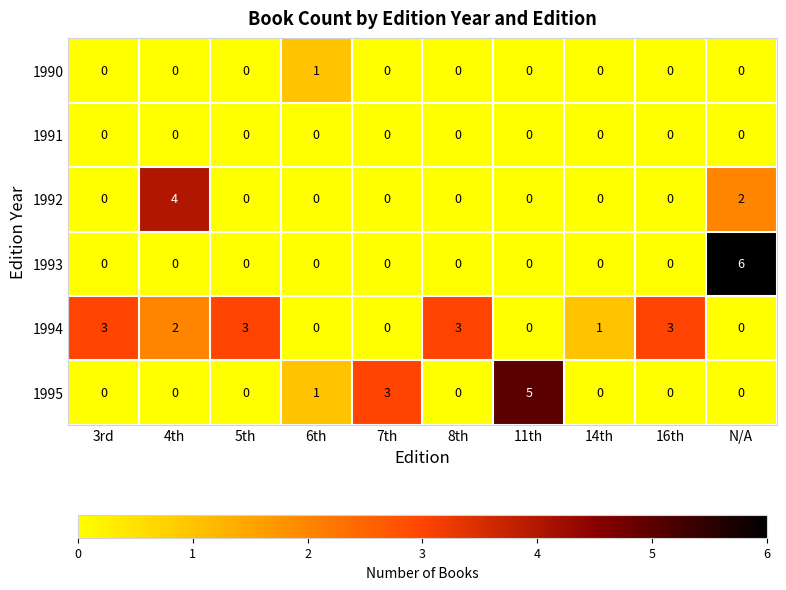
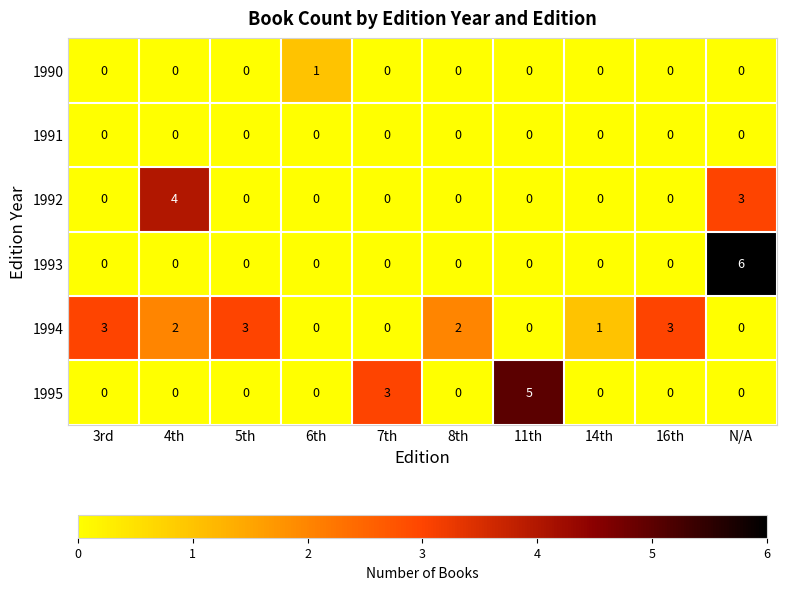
  {
    "1990": {
      "3rd": 0,
      "4th": 0,
      "5th": 0,
      "6th": 1,
      "7th": 0,
      "8th": 0,
      "11th": 0,
      "14th": 0,
      "16th": 0,
      "N/A": 0
    },
    "1991": {
      "3rd": 0,
      "4th": 0,
      "5th": 0,
      "6th": 0,
      "7th": 0,
      "8th": 0,
      "11th": 0,
      "14th": 0,
      "16th": 0,
      "N/A": 0
    },
    "1992": {
      "3rd": 0,
      "4th": 4,
      "5th": 0,
      "6th": 0,
      "7th": 0,
      "8th": 0,
      "11th": 0,
      "14th": 0,
      "16th": 0,
-     "N/A": 2
+     "N/A": 3
    },
    "1993": {
      "3rd": 0,
      "4th": 0,
      "5th": 0,
      "6th": 0,
      "7th": 0,
      "8th": 0,
      "11th": 0,
      "14th": 0,
      "16th": 0,
      "N/A": 6
    },
    "1994": {
      "3rd": 3,
      "4th": 2,
      "5th": 3,
      "6th": 0,
      "7th": 0,
-     "8th": 3,
+     "8th": 2,
      "11th": 0,
      "14th": 1,
      "16th": 3,
      "N/A": 0
    },
    "1995": {
      "3rd": 0,
      "4th": 0,
      "5th": 0,
-     "6th": 1,
+     "6th": 0,
      "7th": 3,
      "8th": 0,
      "11th": 5,
      "14th": 0,
      "16th": 0,
      "N/A": 0
    }
  }
